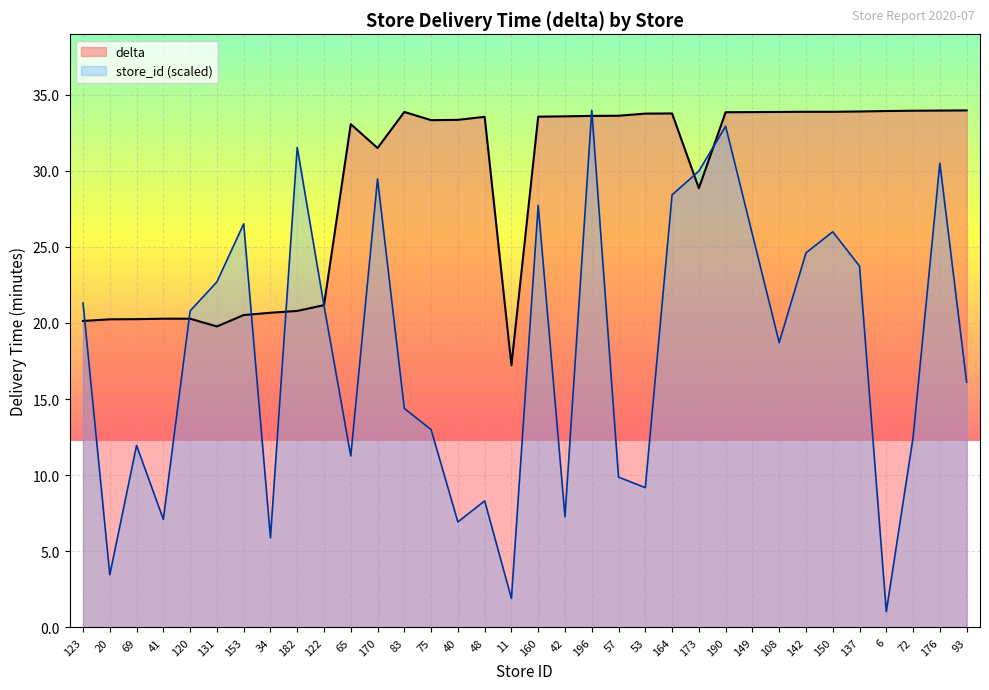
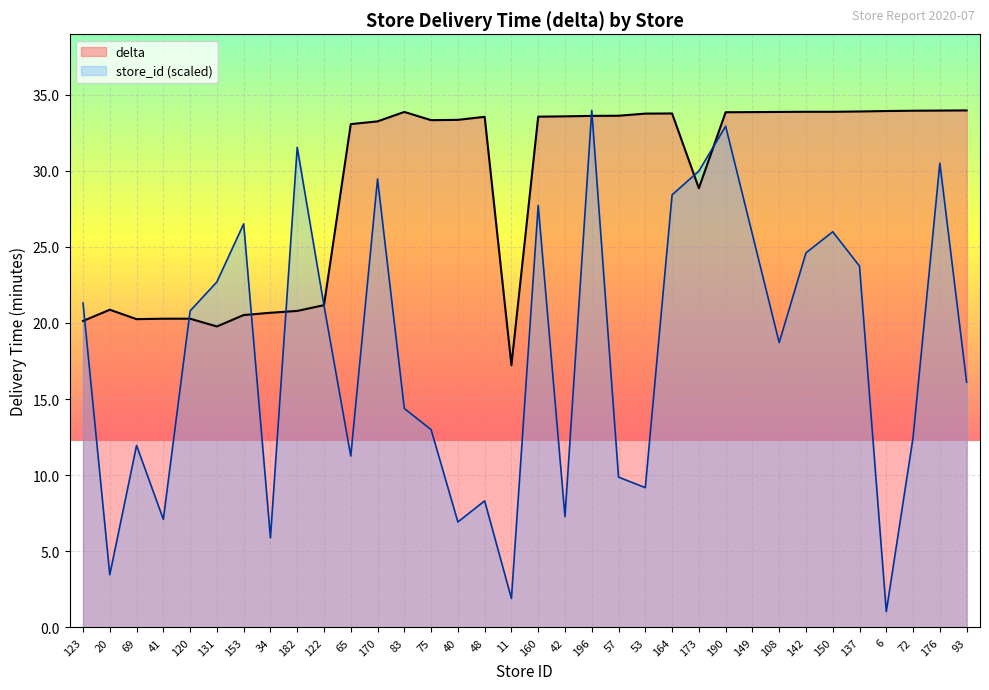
  {
    "delta": {
      "123": 20.1,
-     "20": 20.2,
+     "20": 20.9,
      "69": 20.3,
      "41": 20.3,
      "120": 20.3,
      "131": 19.8,
      "153": 20.5,
      "34": 20.7,
      "182": 20.8,
      "65": 33.1,
-     "170": 31.5,
+     "170": 33.2,
      "83": 33.9,
      "75": 33.3,
      "40": 33.3,
      "48": 33.5,
      "11": 17.2,
      "160": 33.6,
      "42": 33.6,
      "196": 33.6,
      "57": 33.6,
      "53": 33.8,
      "164": 33.8,
      "173": 28.9,
      "190": 33.8,
      "149": 33.9,
      "108": 33.9,
      "142": 33.9,
      "150": 33.9,
      "137": 33.9,
      "6": 33.9,
      "72": 33.9,
      "176": 34.0,
      "93": 34.0
    },
    "store_id (scaled)": {
      "123": 21.3,
      "20": 3.5,
      "69": 12.0,
      "41": 7.1,
      "120": 20.8,
      "131": 22.7,
      "153": 26.5,
      "34": 5.9,
      "182": 31.5,
      "65": 11.3,
      "170": 29.5,
      "83": 14.4,
      "75": 13.0,
      "40": 6.9,
      "48": 8.3,
      "11": 1.9,
      "160": 27.7,
      "42": 7.3,
      "196": 34.0,
      "57": 9.9,
      "53": 9.2,
      "164": 28.4,
      "173": 30.0,
      "190": 32.9,
      "149": 25.8,
      "108": 18.7,
      "142": 24.6,
      "150": 26.0,
      "137": 23.7,
      "6": 1.0,
      "72": 12.5,
      "176": 30.5,
      "93": 16.1
    }
  }
